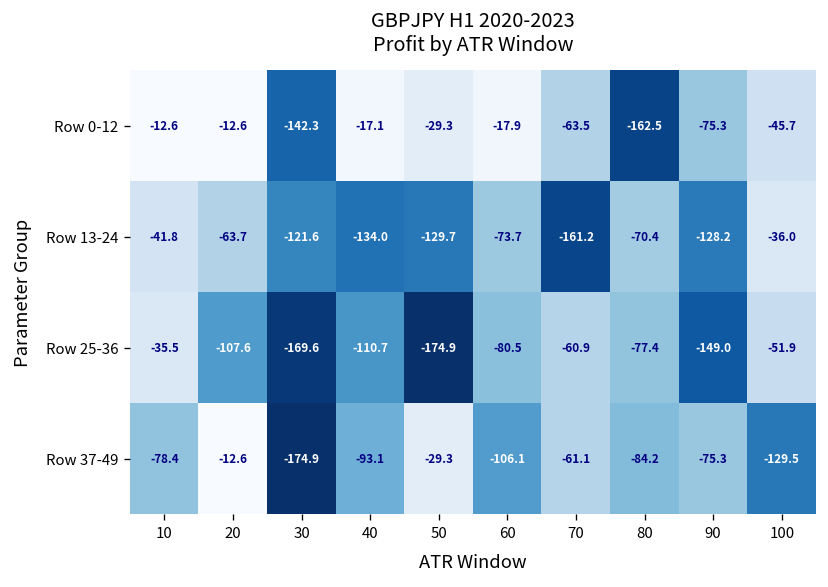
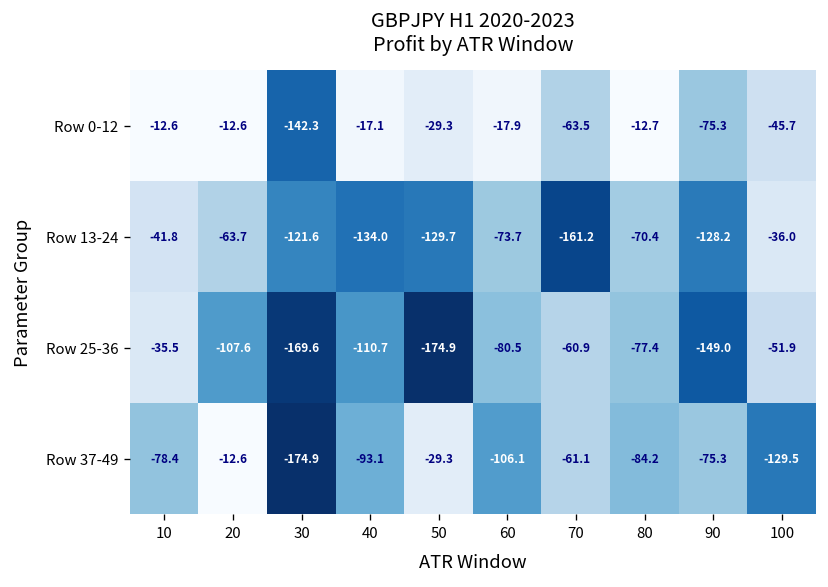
  {
    "Row 0-12": {
      "10": -12.6,
      "20": -12.6,
      "30": -142.3,
      "40": -17.1,
      "50": -29.3,
      "60": -17.9,
      "70": -63.5,
-     "80": -162.5,
+     "80": -12.7,
      "90": -75.3,
      "100": -45.7
    },
    "Row 13-24": {
      "10": -41.8,
      "20": -63.7,
      "30": -121.6,
      "40": -134.0,
      "50": -129.7,
      "60": -73.7,
      "70": -161.2,
      "80": -70.4,
      "90": -128.2,
      "100": -36.0
    },
    "Row 25-36": {
      "10": -35.5,
      "20": -107.6,
      "30": -169.6,
      "40": -110.7,
      "50": -174.9,
      "60": -80.5,
      "70": -60.9,
      "80": -77.4,
      "90": -149.0,
      "100": -51.9
    },
    "Row 37-49": {
      "10": -78.4,
      "20": -12.6,
      "30": -174.9,
      "40": -93.1,
      "50": -29.3,
      "60": -106.1,
      "70": -61.1,
      "80": -84.2,
      "90": -75.3,
      "100": -129.5
    }
  }
